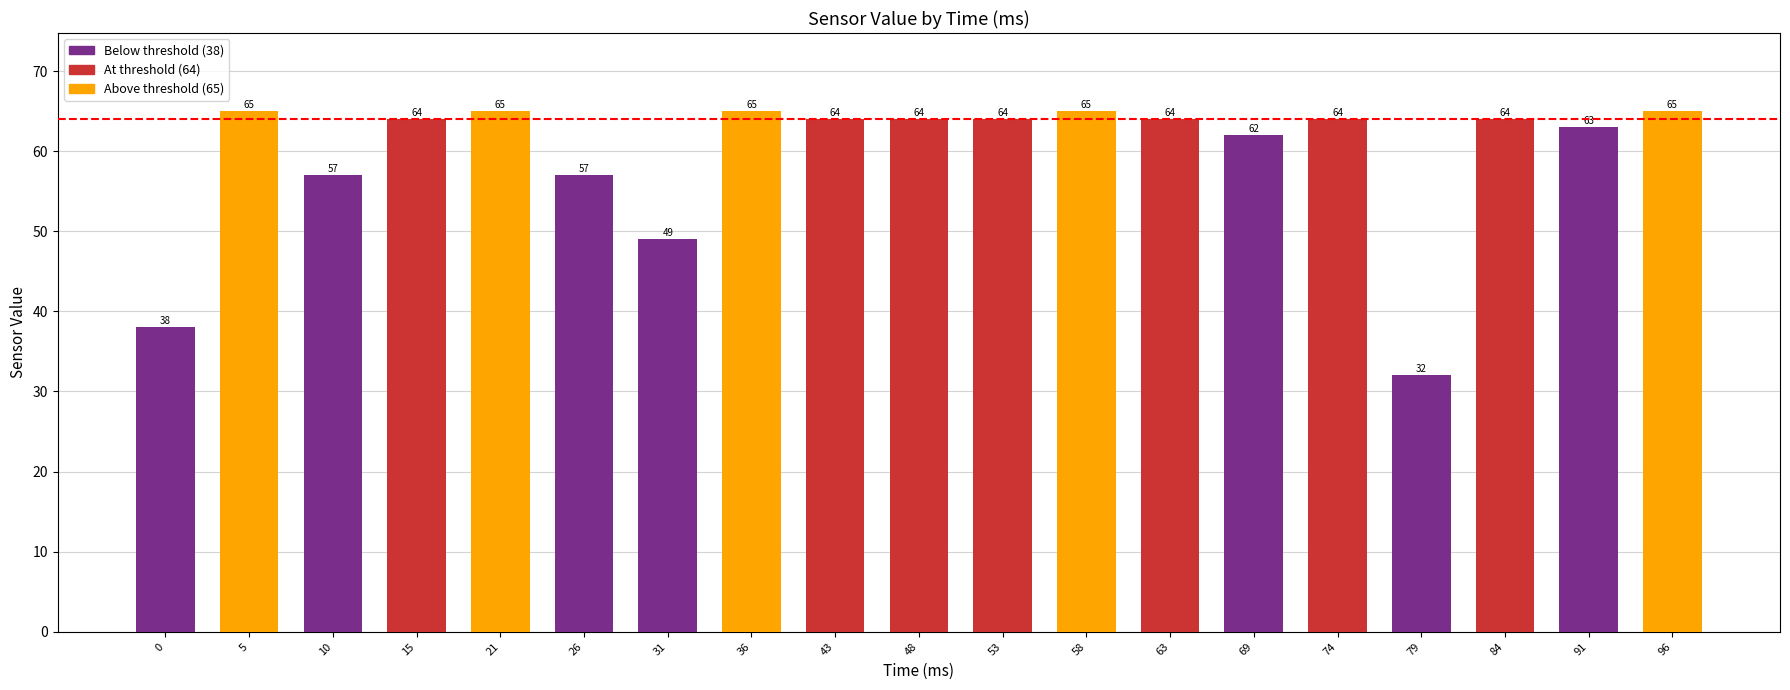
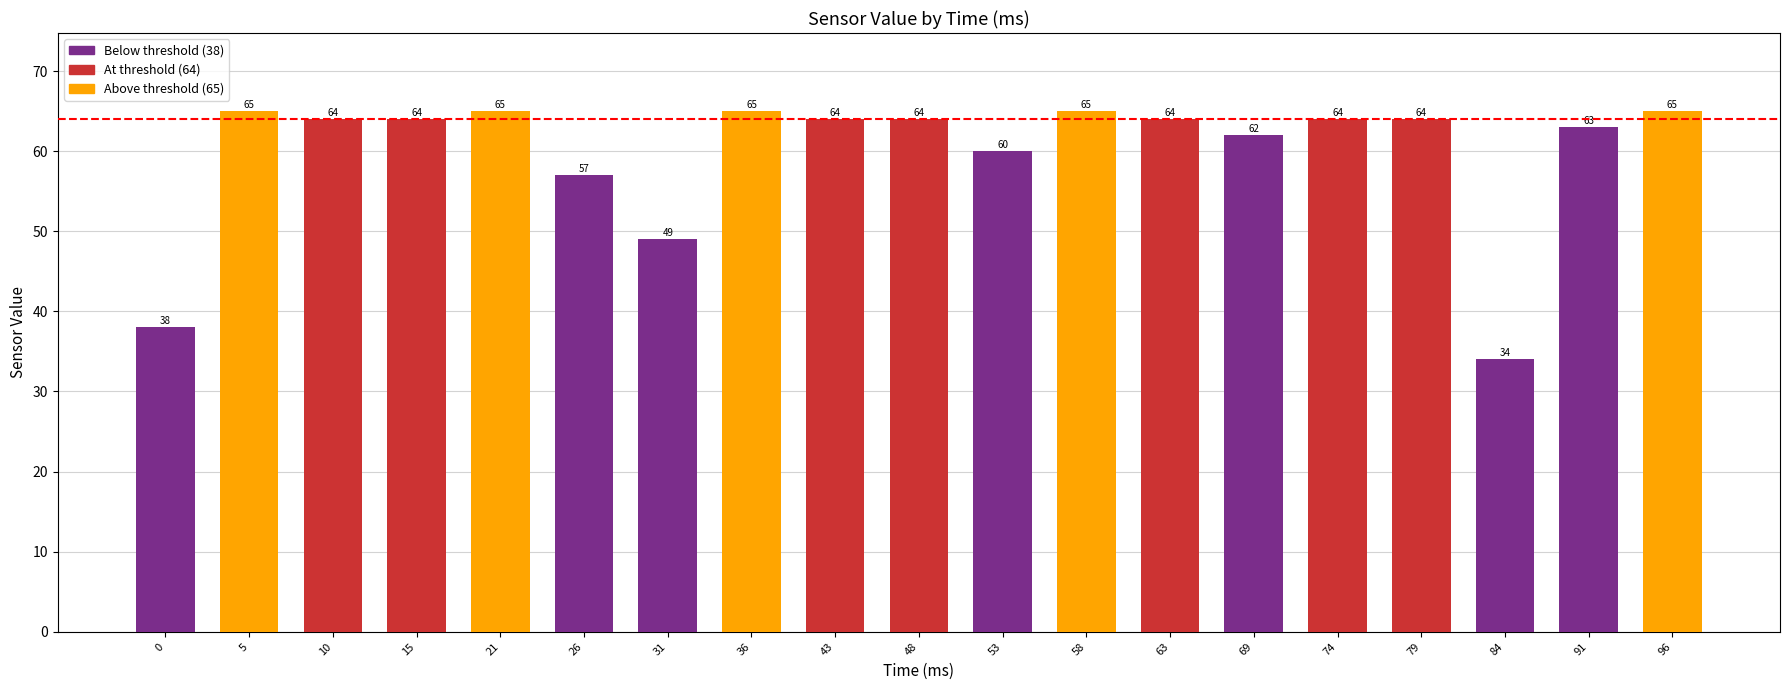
  {
    "0": 38,
    "5": 65,
-   "10": 57,
+   "10": 64,
    "15": 64,
    "21": 65,
    "26": 57,
    "31": 49,
    "36": 65,
    "43": 64,
    "48": 64,
-   "53": 64,
+   "53": 60,
    "58": 65,
    "63": 64,
    "69": 62,
    "74": 64,
-   "79": 32,
-   "84": 64,
+   "79": 64,
+   "84": 34,
    "91": 63,
    "96": 65
  }
